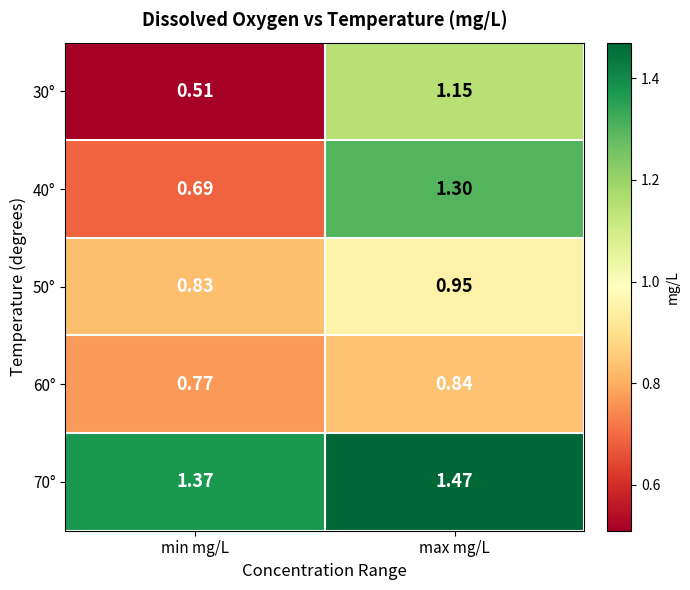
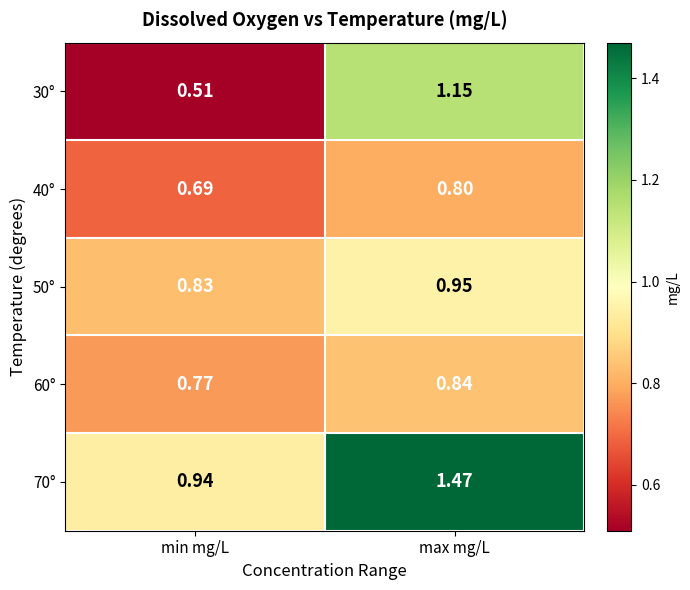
  {
    "30°": {
      "min mg/L": 0.51,
      "max mg/L": 1.15
    },
    "40°": {
      "min mg/L": 0.69,
-     "max mg/L": 1.30
+     "max mg/L": 0.80
    },
    "50°": {
      "min mg/L": 0.83,
      "max mg/L": 0.95
    },
    "60°": {
      "min mg/L": 0.77,
      "max mg/L": 0.84
    },
    "70°": {
-     "min mg/L": 1.37,
+     "min mg/L": 0.94,
      "max mg/L": 1.47
    }
  }
